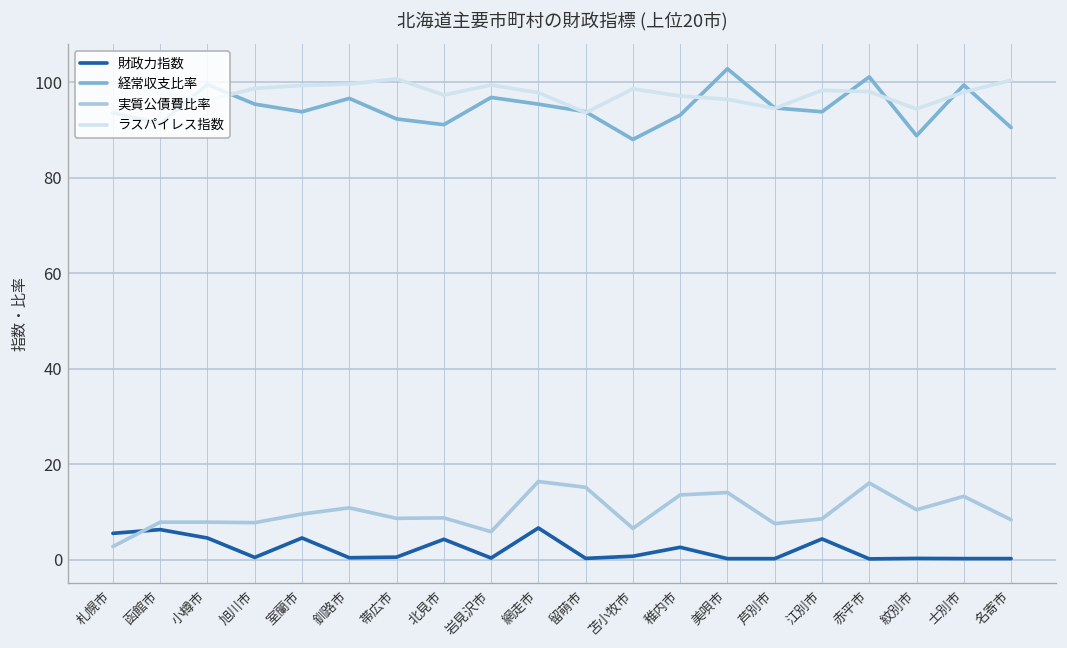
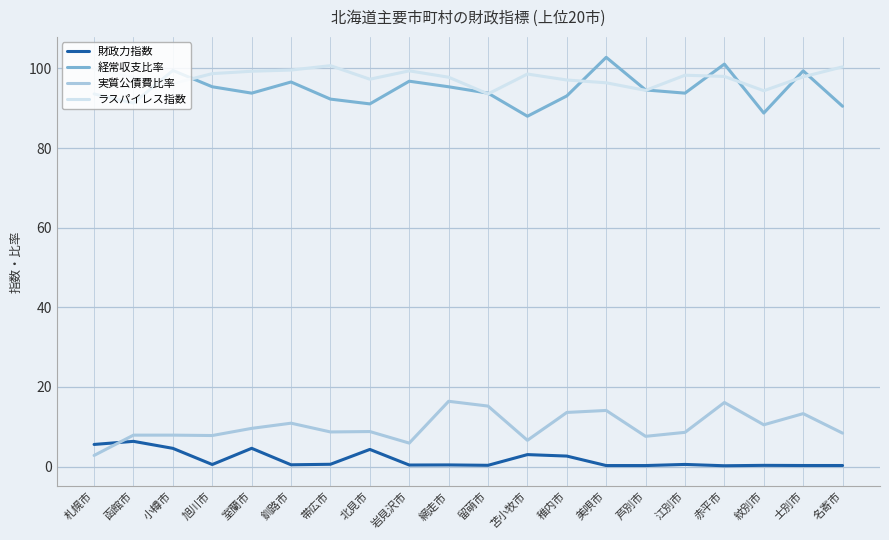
  {
    "財政力指数": {
      "札幌市": 6,
      "函館市": 6,
      "小樽市": 5,
      "旭川市": 1,
      "室蘭市": 5,
      "釧路市": 0,
      "帯広市": 1,
      "北見市": 4,
      "岩見沢市": 0,
-     "網走市": 7,
+     "網走市": 0,
      "留萌市": 0,
-     "苫小牧市": 1,
+     "苫小牧市": 3,
      "稚内市": 3,
      "美唄市": 0,
      "芦別市": 0,
-     "江別市": 4,
+     "江別市": 1,
      "赤平市": 0,
      "紋別市": 0,
      "士別市": 0,
      "名寄市": 0
    }
  }
